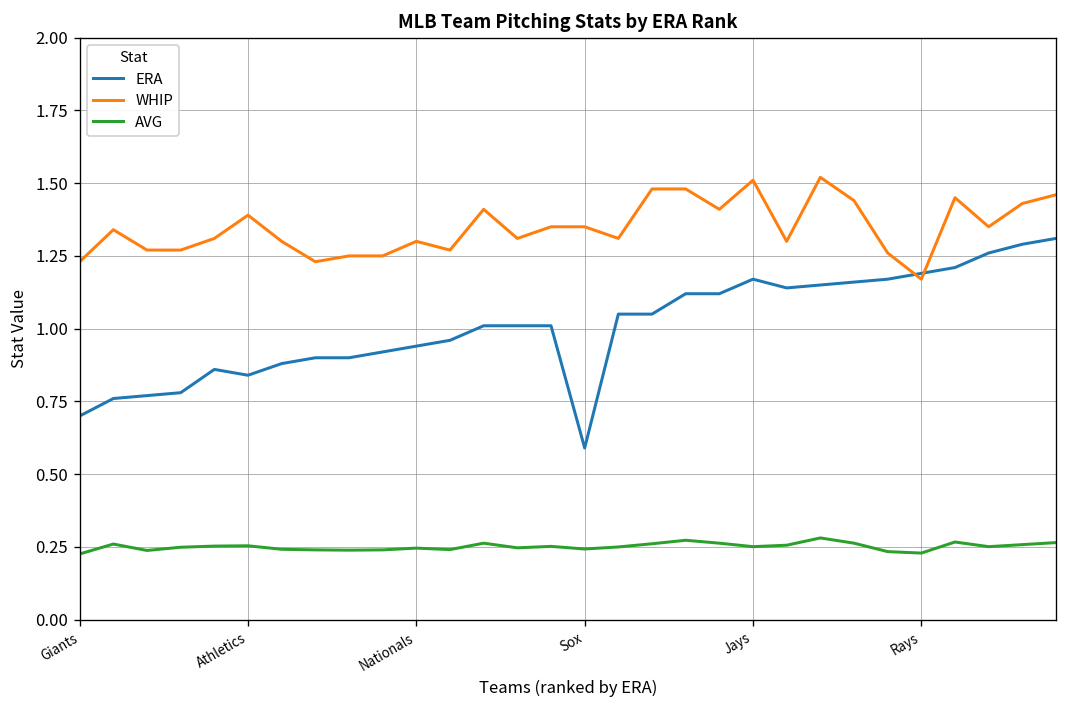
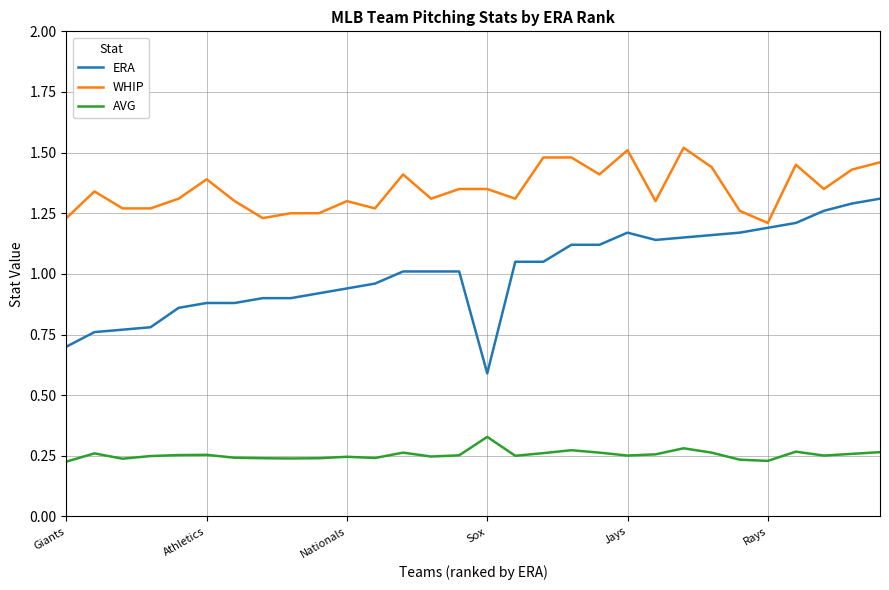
  {
    "ERA": {
      "Giants": 0.70,
-     "Athletics": 0.84,
+     "Athletics": 0.88,
      "Nationals": 0.94,
      "Sox": 0.59,
      "Jays": 1.17,
      "Rays": 1.19
    },
    "WHIP": {
      "Giants": 1.23,
      "Athletics": 1.39,
      "Nationals": 1.30,
      "Sox": 1.35,
      "Jays": 1.51,
-     "Rays": 1.17
+     "Rays": 1.21
    },
    "AVG": {
      "Giants": 0.23,
      "Athletics": 0.25,
      "Nationals": 0.25,
-     "Sox": 0.24,
+     "Sox": 0.33,
      "Jays": 0.25,
      "Rays": 0.23
    }
  }
